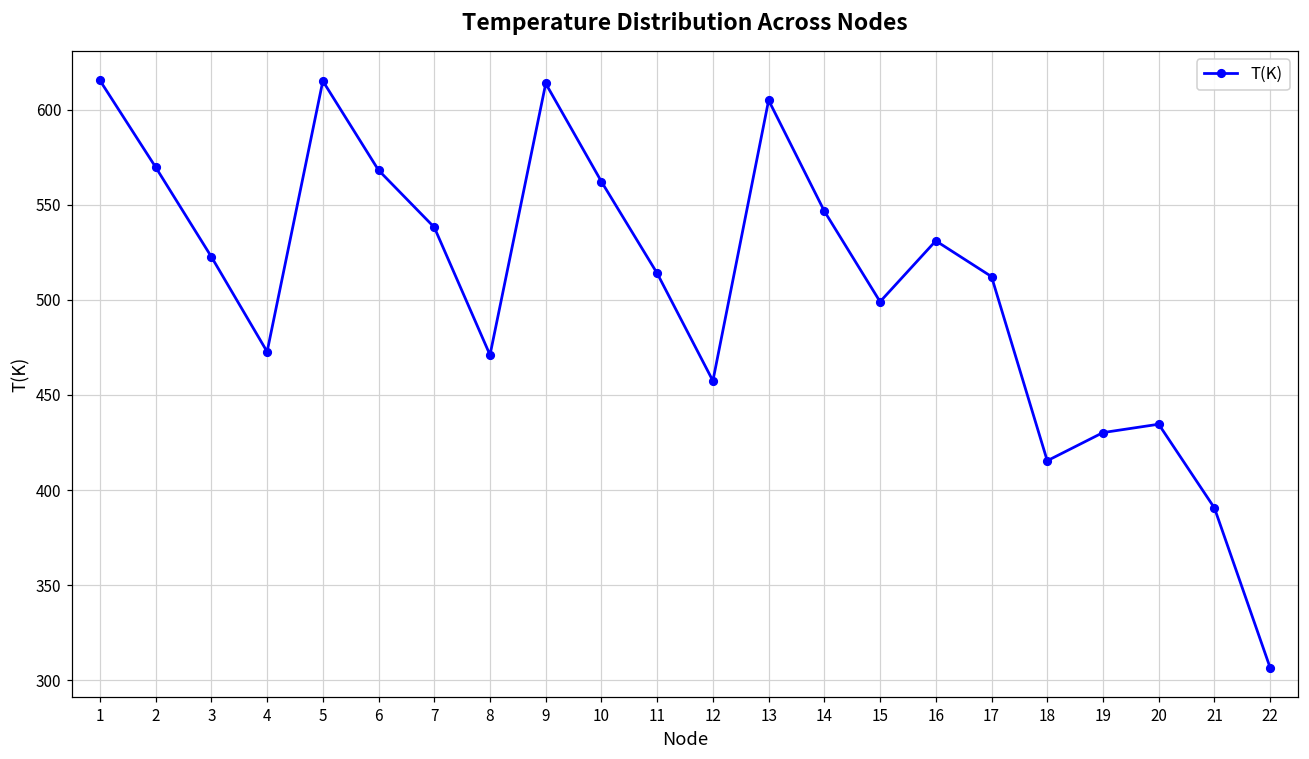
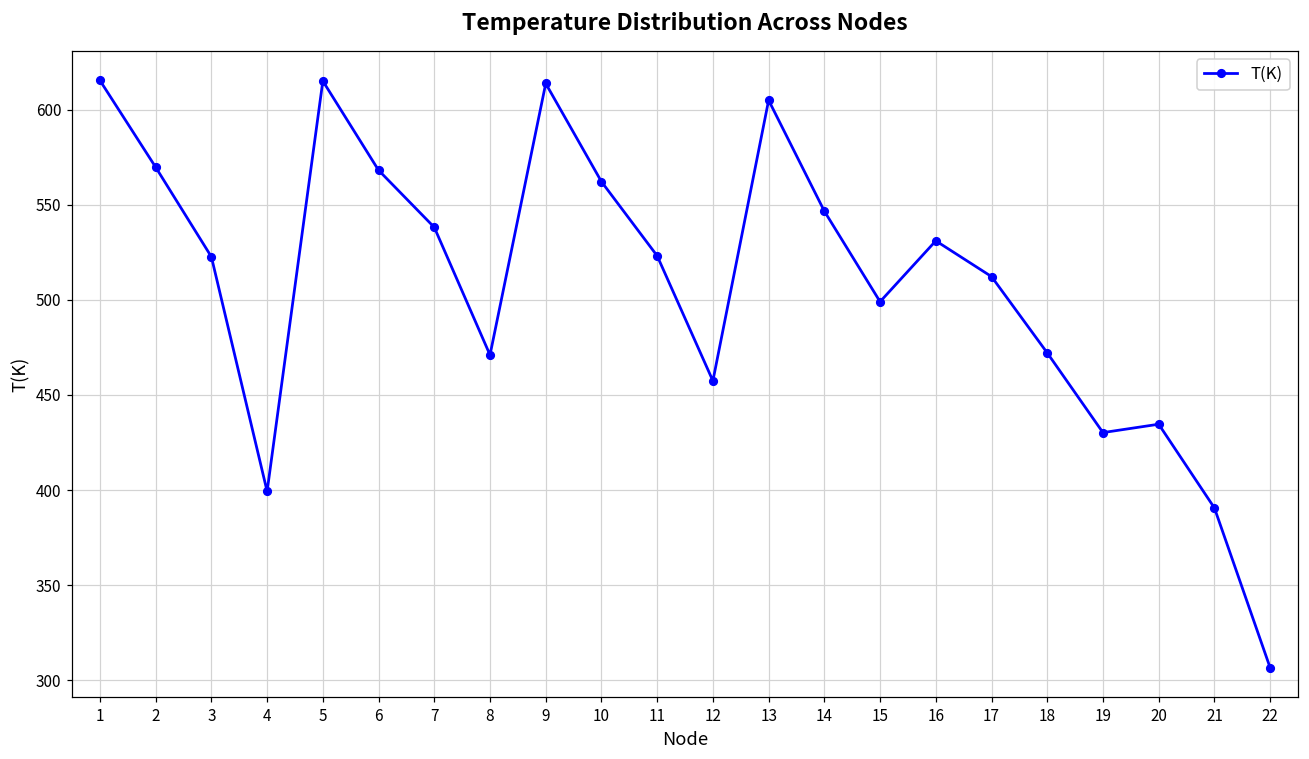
  {
    "1": 615,
    "2": 570,
    "3": 523,
-   "4": 473,
+   "4": 399,
    "5": 615,
    "6": 568,
    "7": 538,
    "8": 471,
    "9": 614,
    "10": 562,
-   "11": 514,
+   "11": 523,
    "12": 457,
    "13": 605,
    "14": 547,
    "15": 499,
    "16": 531,
    "17": 512,
-   "18": 415,
+   "18": 472,
    "19": 430,
    "20": 435,
    "21": 391,
    "22": 307
  }
